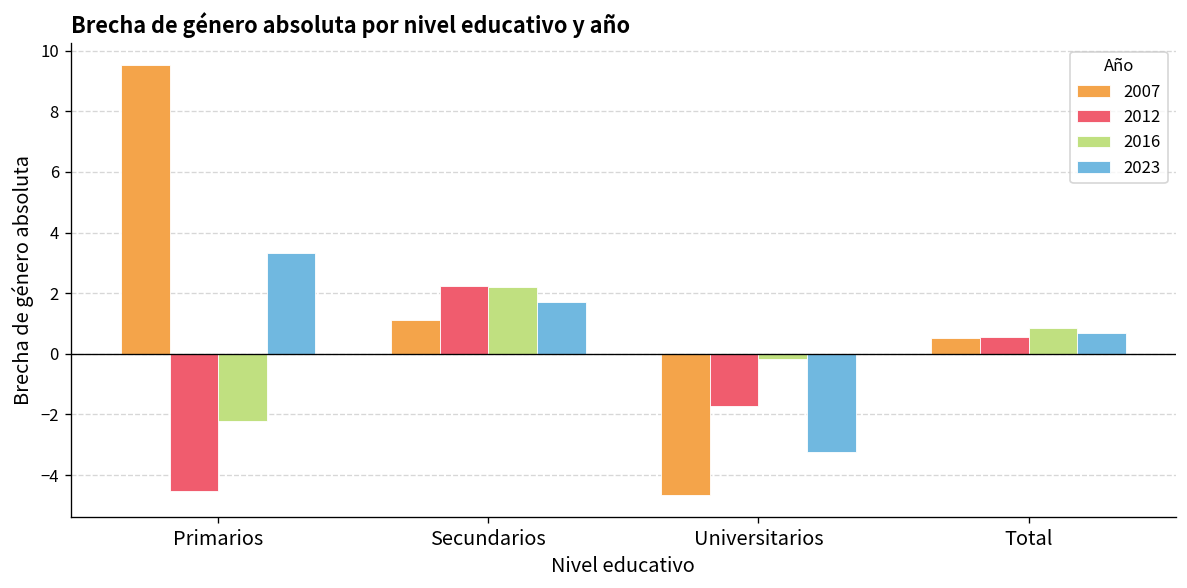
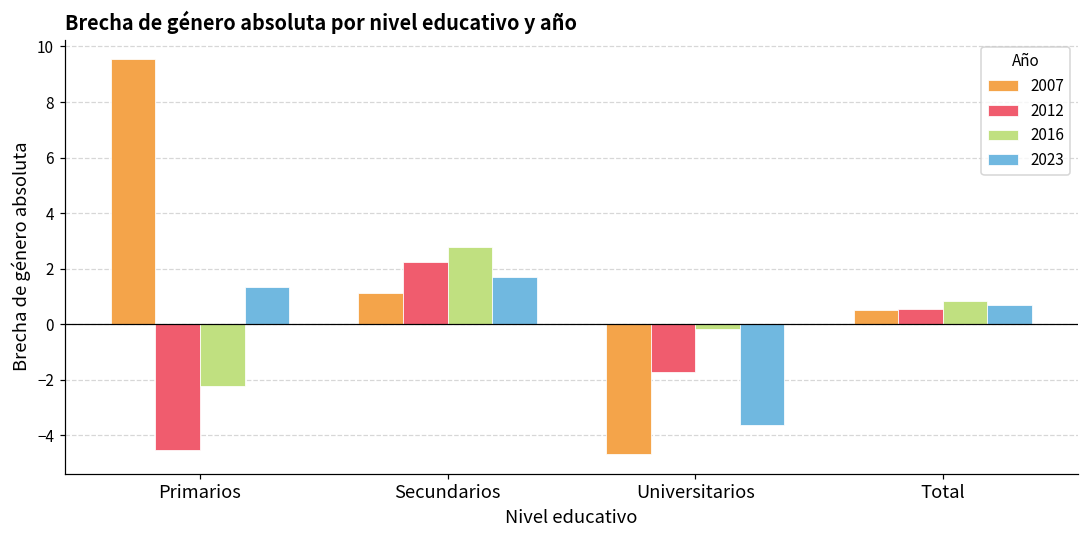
  {
    "2007": {
      "Primarios": 9.5,
      "Secundarios": 1.1,
      "Universitarios": -4.7,
      "Total": 0.5
    },
    "2012": {
      "Primarios": -4.5,
      "Secundarios": 2.2,
      "Universitarios": -1.7,
      "Total": 0.5
    },
    "2016": {
      "Primarios": -2.2,
-     "Secundarios": 2.2,
+     "Secundarios": 2.8,
      "Universitarios": -0.2,
      "Total": 0.8
    },
    "2023": {
-     "Primarios": 3.3,
+     "Primarios": 1.3,
      "Secundarios": 1.7,
-     "Universitarios": -3.2,
+     "Universitarios": -3.6,
      "Total": 0.7
    }
  }
